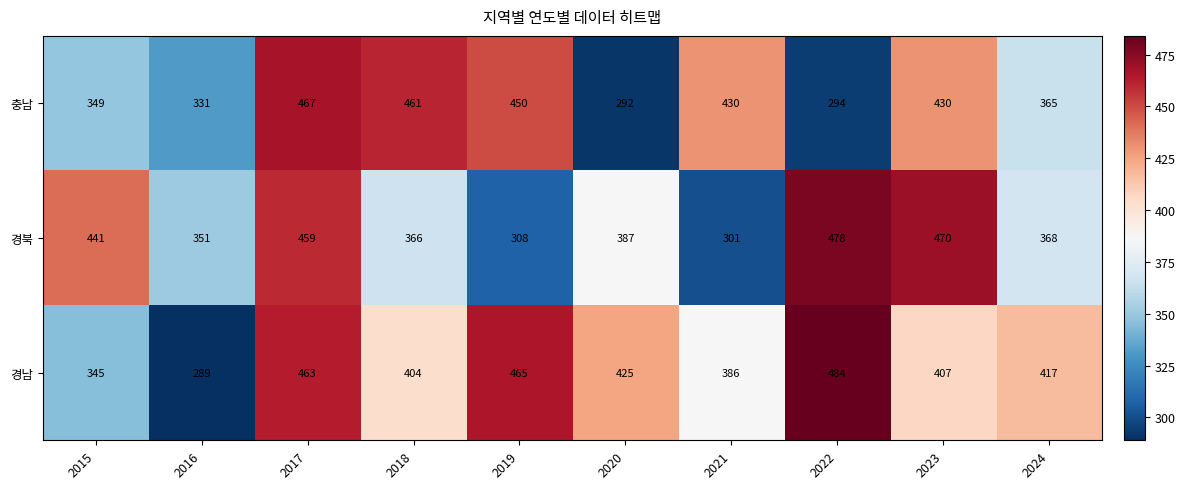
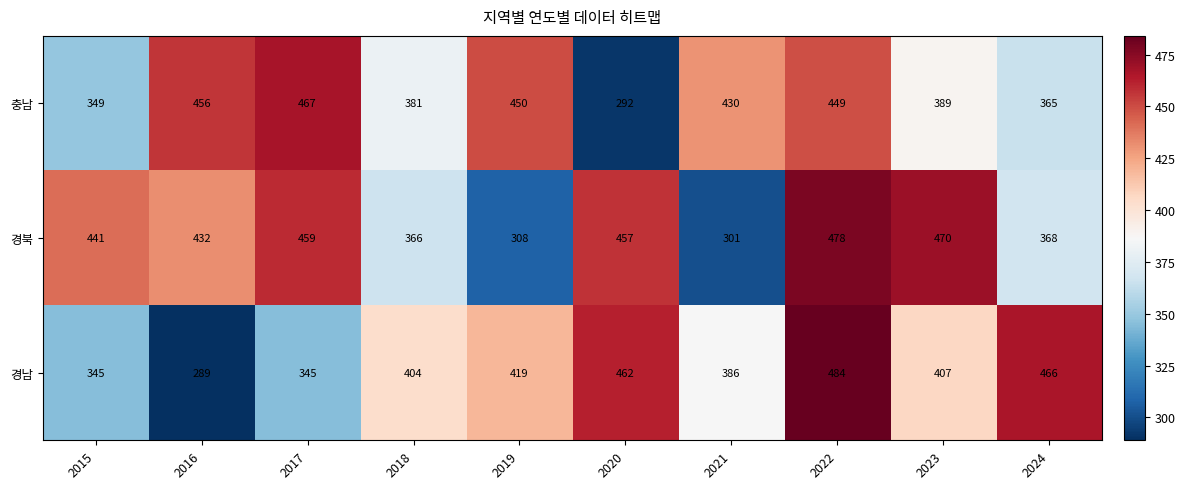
  {
    "충남": {
      "2015": 349,
-     "2016": 331,
+     "2016": 456,
      "2017": 467,
-     "2018": 461,
+     "2018": 381,
      "2019": 450,
      "2020": 292,
      "2021": 430,
-     "2022": 294,
-     "2023": 430,
+     "2022": 449,
+     "2023": 389,
      "2024": 365
    },
    "경북": {
      "2015": 441,
-     "2016": 351,
+     "2016": 432,
      "2017": 459,
      "2018": 366,
      "2019": 308,
-     "2020": 387,
+     "2020": 457,
      "2021": 301,
      "2022": 478,
      "2023": 470,
      "2024": 368
    },
    "경남": {
      "2015": 345,
      "2016": 289,
-     "2017": 463,
+     "2017": 345,
      "2018": 404,
-     "2019": 465,
-     "2020": 425,
+     "2019": 419,
+     "2020": 462,
      "2021": 386,
      "2022": 484,
      "2023": 407,
-     "2024": 417
+     "2024": 466
    }
  }
